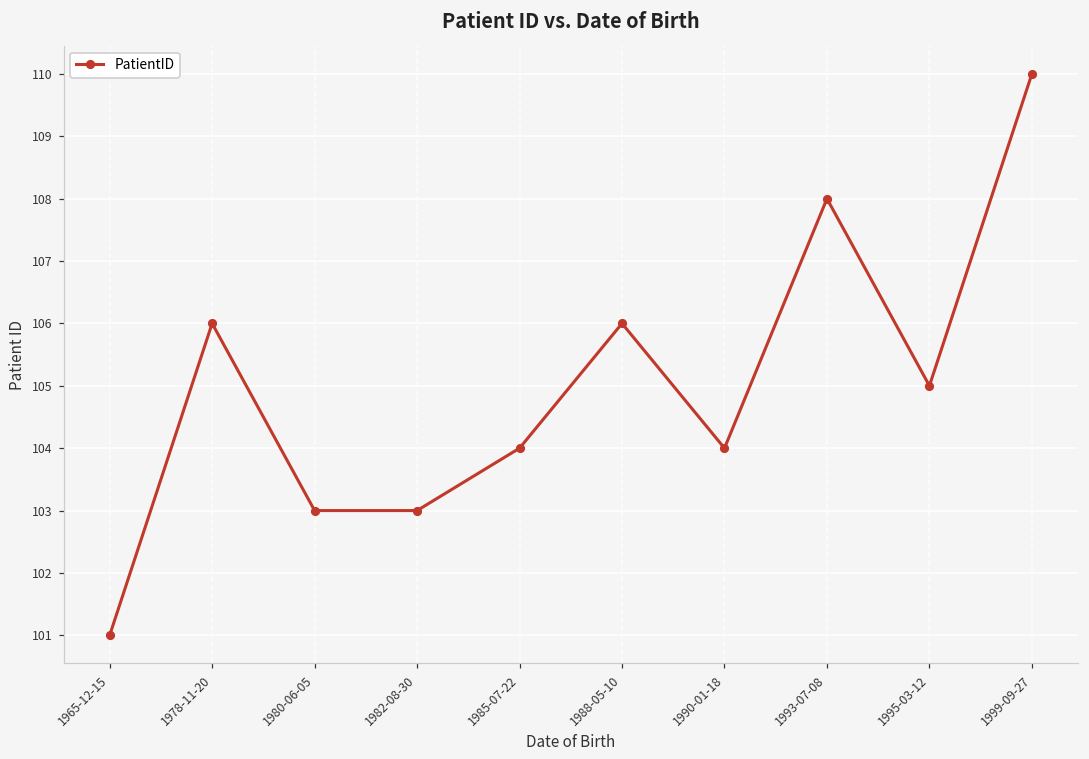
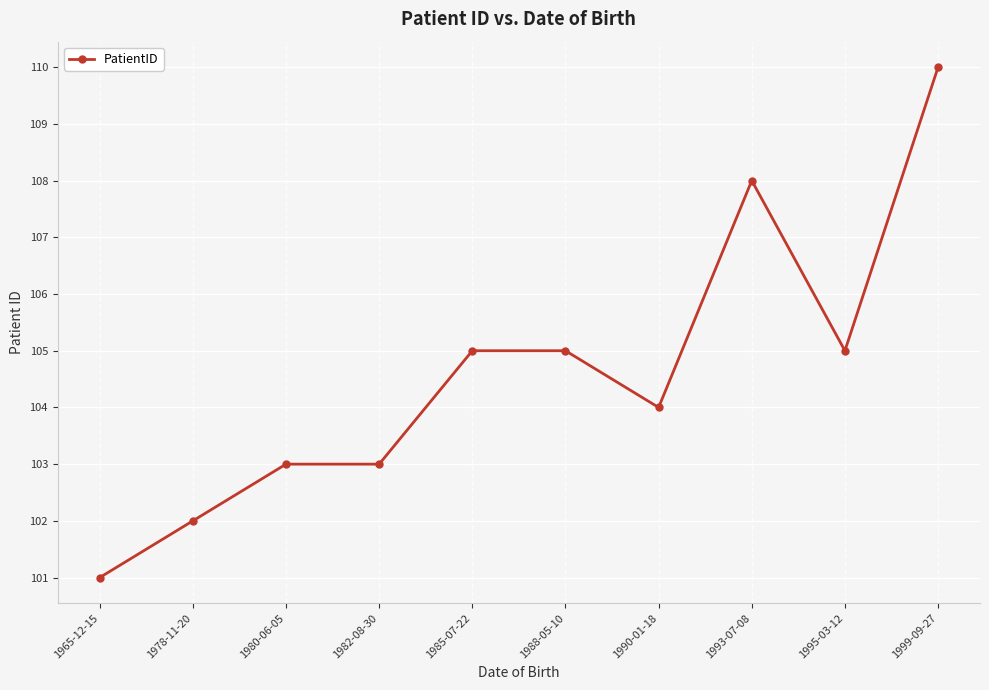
  {
    "1965-12-15": 101,
-   "1978-11-20": 106,
+   "1978-11-20": 102,
    "1980-06-05": 103,
    "1982-08-30": 103,
-   "1985-07-22": 104,
-   "1988-05-10": 106,
+   "1985-07-22": 105,
+   "1988-05-10": 105,
    "1990-01-18": 104,
    "1993-07-08": 108,
    "1995-03-12": 105,
    "1999-09-27": 110
  }
